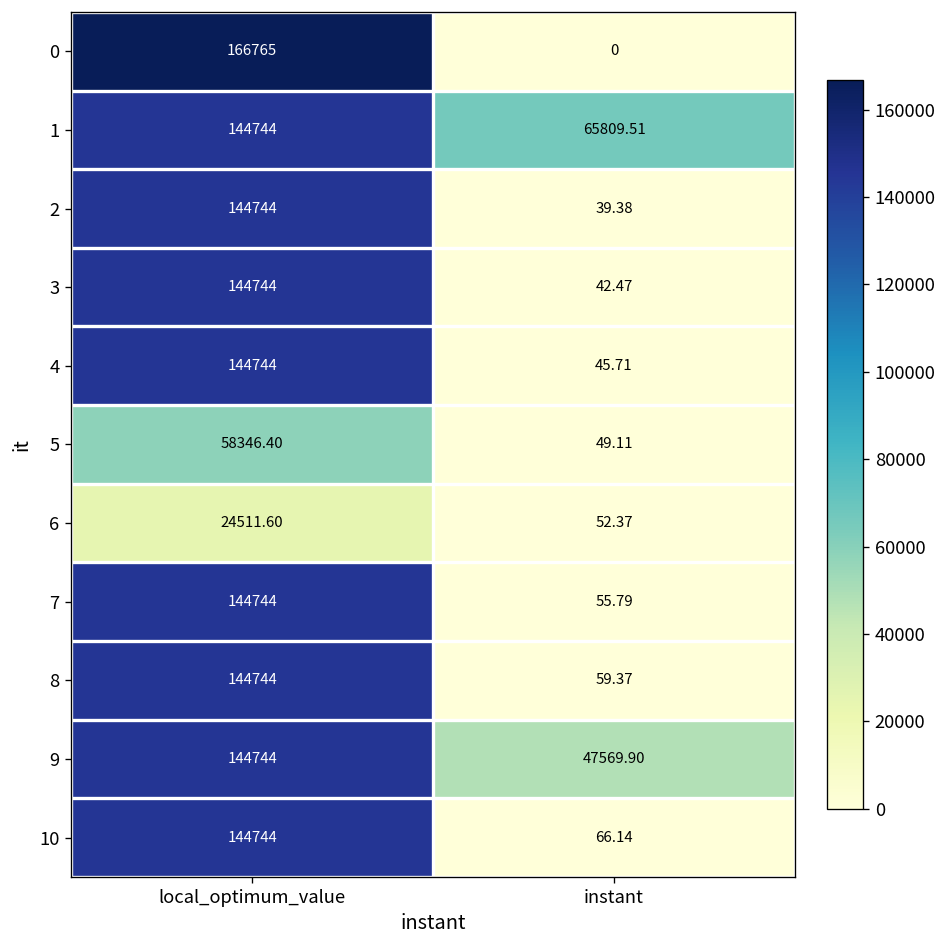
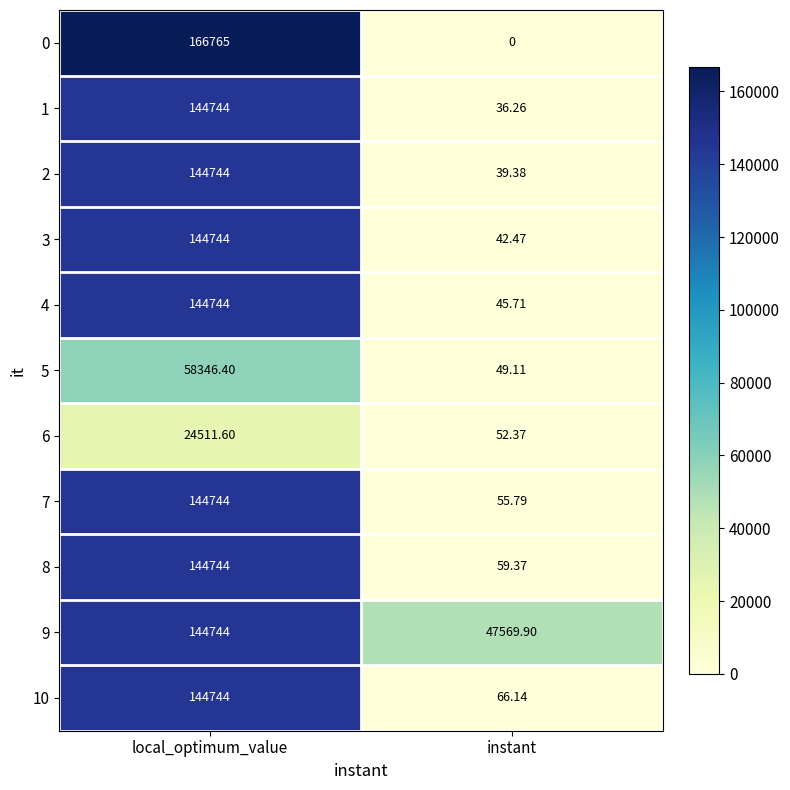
  {
    "0": {
      "local_optimum_value": 166765,
      "instant": 0
    },
    "1": {
      "local_optimum_value": 144744,
-     "instant": 65809.51
+     "instant": 36.26
    },
    "2": {
      "local_optimum_value": 144744,
      "instant": 39.38
    },
    "3": {
      "local_optimum_value": 144744,
      "instant": 42.47
    },
    "4": {
      "local_optimum_value": 144744,
      "instant": 45.71
    },
    "5": {
      "local_optimum_value": 58346.40,
      "instant": 49.11
    },
    "6": {
      "local_optimum_value": 24511.60,
      "instant": 52.37
    },
    "7": {
      "local_optimum_value": 144744,
      "instant": 55.79
    },
    "8": {
      "local_optimum_value": 144744,
      "instant": 59.37
    },
    "9": {
      "local_optimum_value": 144744,
      "instant": 47569.90
    },
    "10": {
      "local_optimum_value": 144744,
      "instant": 66.14
    }
  }
